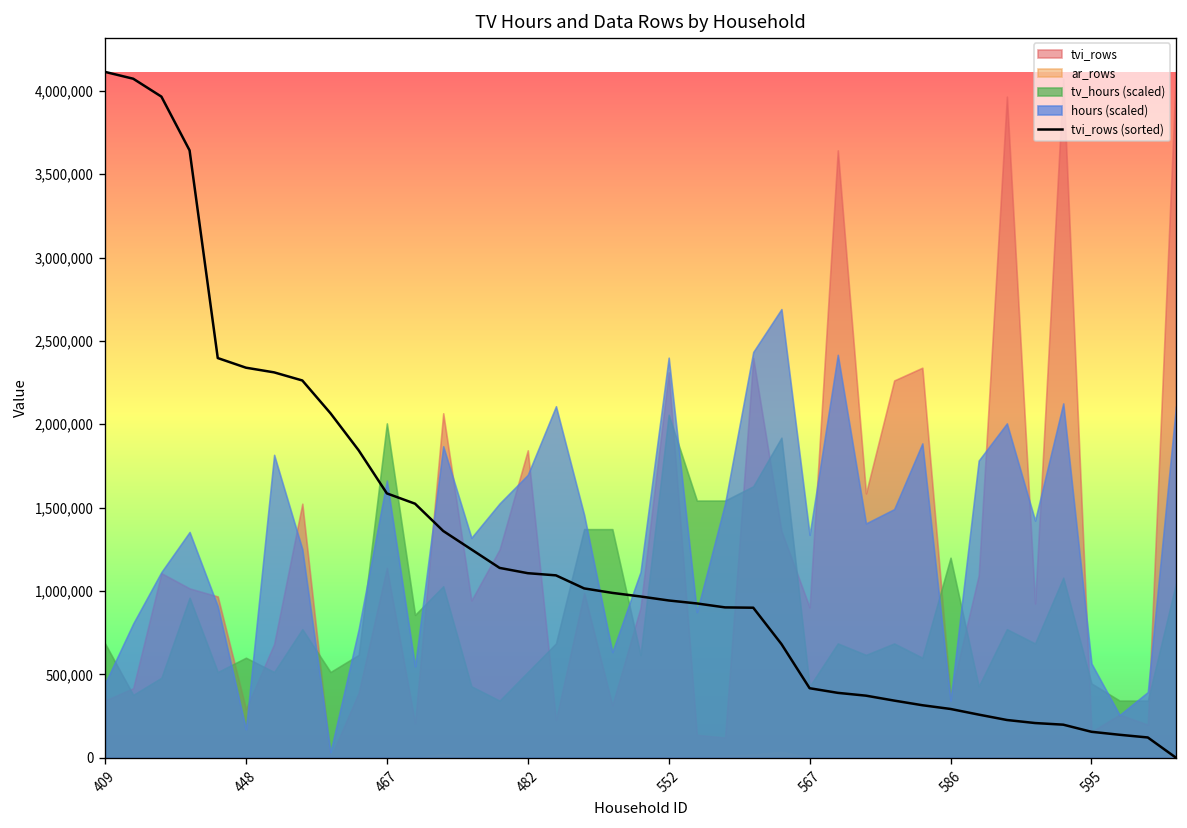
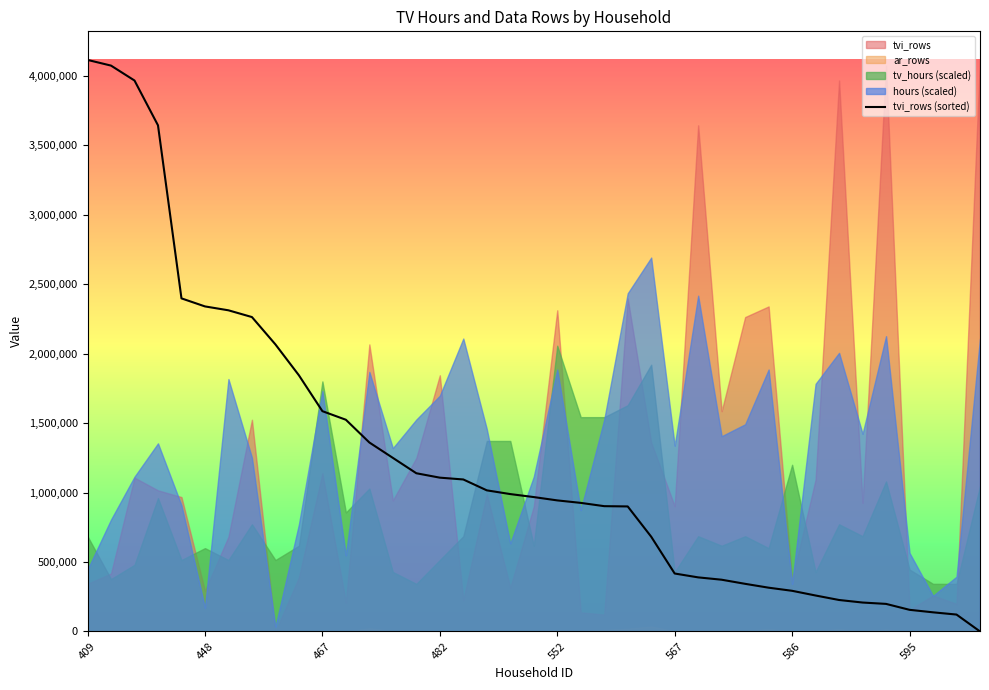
  {
    "tvi_rows (sorted)": {
      "409": "4,110,000",
      "448": "2,340,000",
      "467": "1,590,000",
      "482": "1,110,000",
      "552": "940,000",
      "586": "290,000"
    },
    "tv_hours (scaled)": {
      "409": "690,000",
      "448": "600,000",
-     "467": "2,010,000",
+     "467": "1,800,000",
      "482": "510,000",
      "552": "2,060,000",
      "586": "1,200,000",
      "595": "450,000"
    },
    "hours (scaled)": {
      "409": "450,000",
      "448": "170,000",
-     "467": "1,660,000",
+     "467": "1,730,000",
      "482": "1,700,000",
-     "552": "2,400,000",
+     "552": "1,890,000",
      "567": "1,340,000",
      "586": "340,000",
      "595": "570,000"
    }
  }
